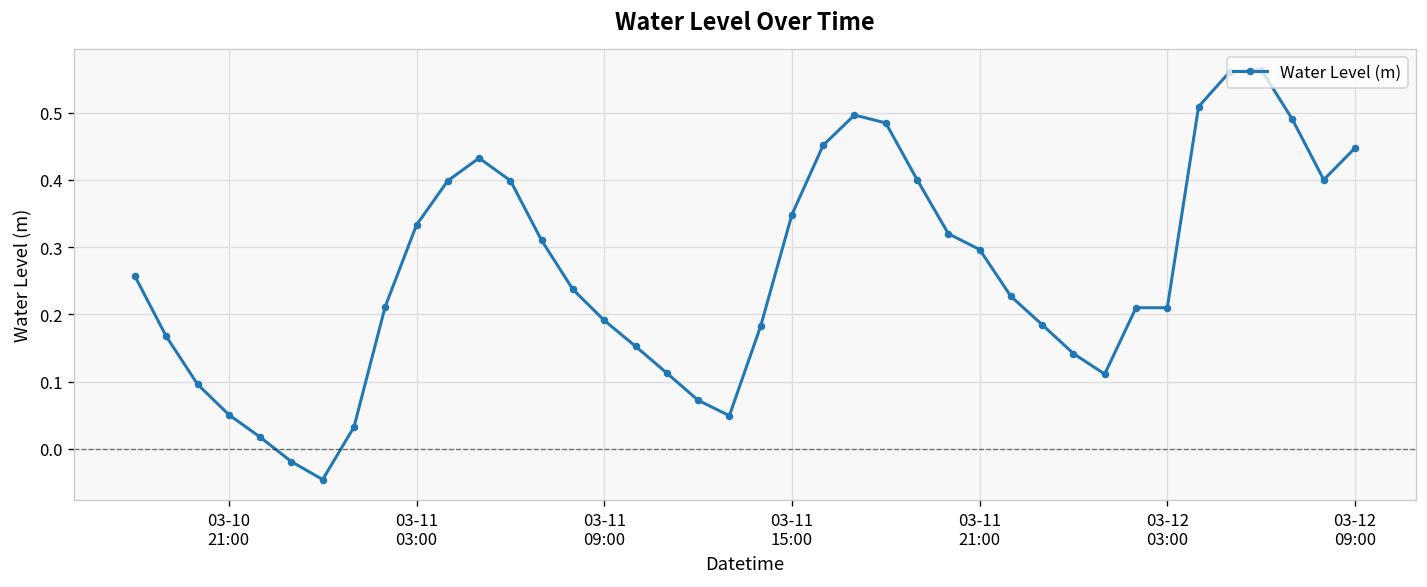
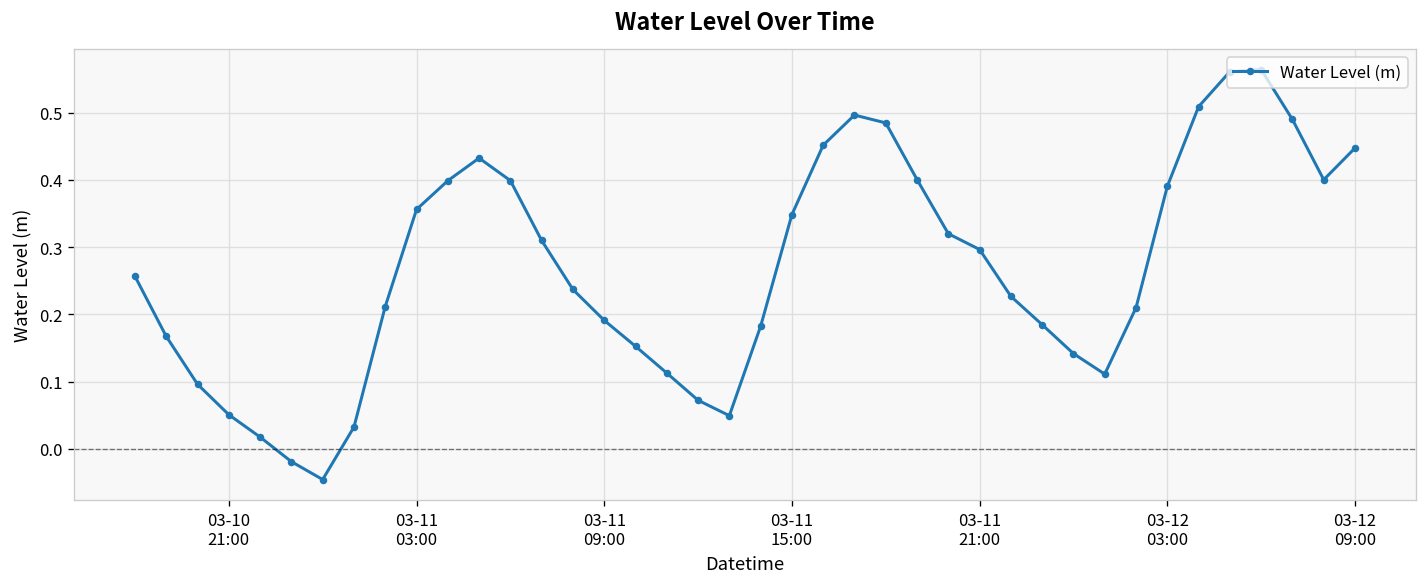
  {
    "03-10 21:00": 0.05,
-   "03-11 03:00": 0.33,
+   "03-11 03:00": 0.36,
    "03-11 09:00": 0.19,
    "03-11 15:00": 0.35,
    "03-11 21:00": 0.30,
-   "03-12 03:00": 0.21,
+   "03-12 03:00": 0.39,
    "03-12 09:00": 0.45
  }
